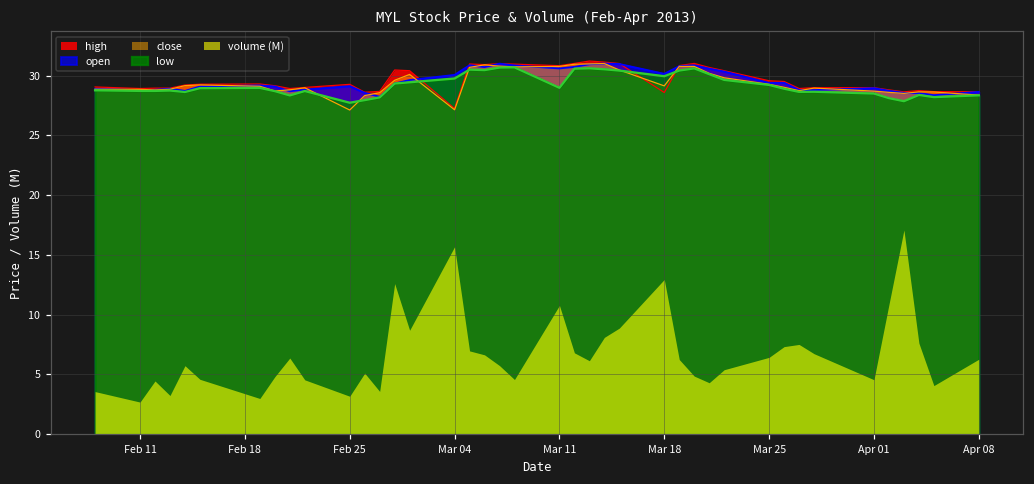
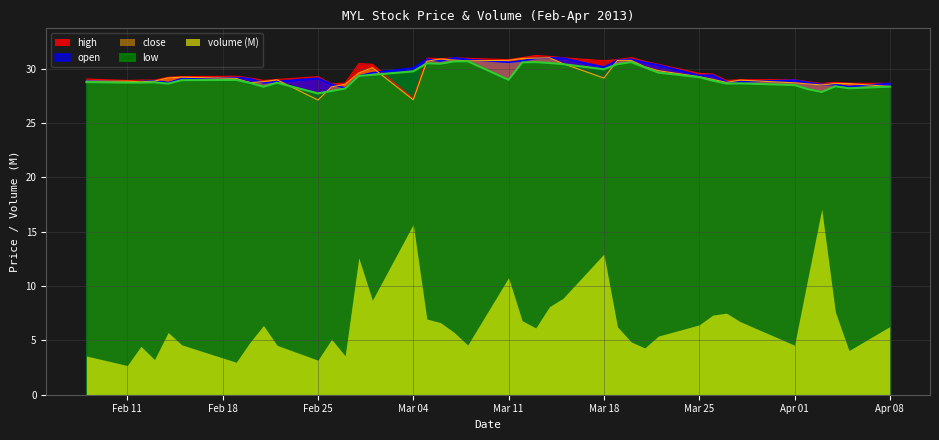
  {
    "high": {
-     "Mar 18": 28.6
+     "Mar 18": 30.7
    },
    "open": {
      "Mar 04": 30.1
    },
    "close": {
      "Feb 25": 27.1,
      "Mar 18": 29.1
    },
    "low": {
      "Feb 25": 27.7,
      "Mar 04": 29.8,
      "Mar 11": 29.0
    },
    "volume (M)": {
      "Feb 11": 2.7,
      "Feb 25": 3.2,
      "Mar 04": 15.7,
      "Mar 11": 10.8,
      "Mar 18": 12.9,
      "Mar 25": 6.4,
      "Apr 01": 4.6,
      "Apr 08": 6.3
    }
  }
